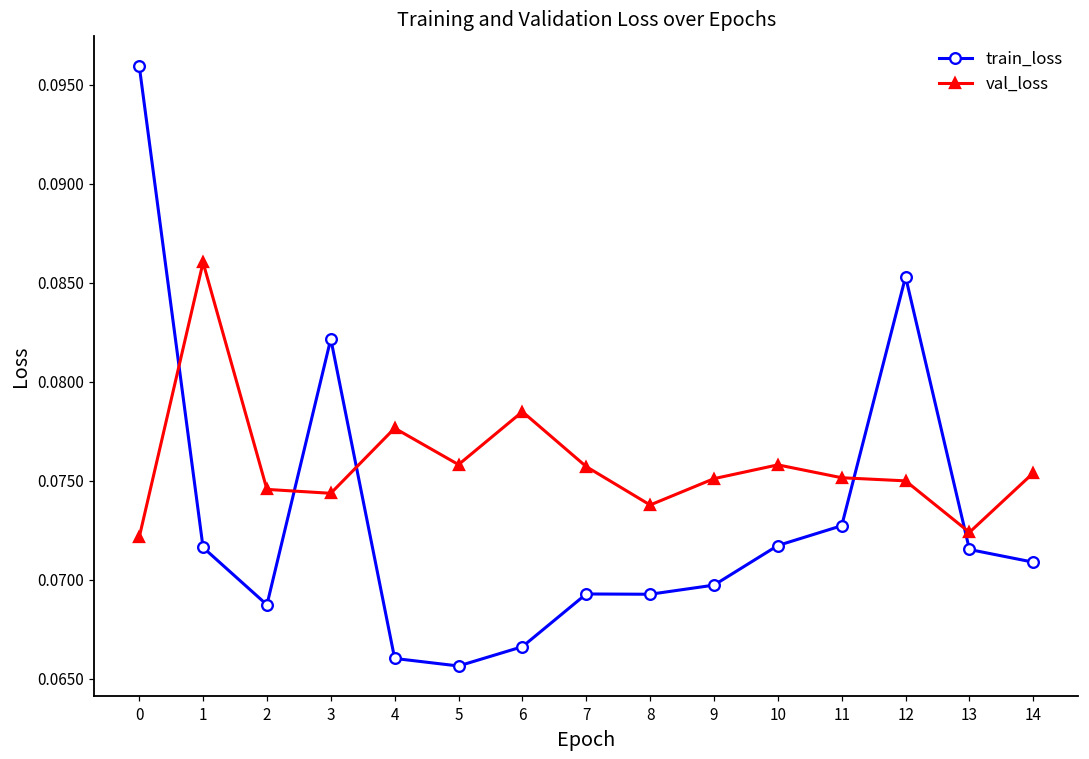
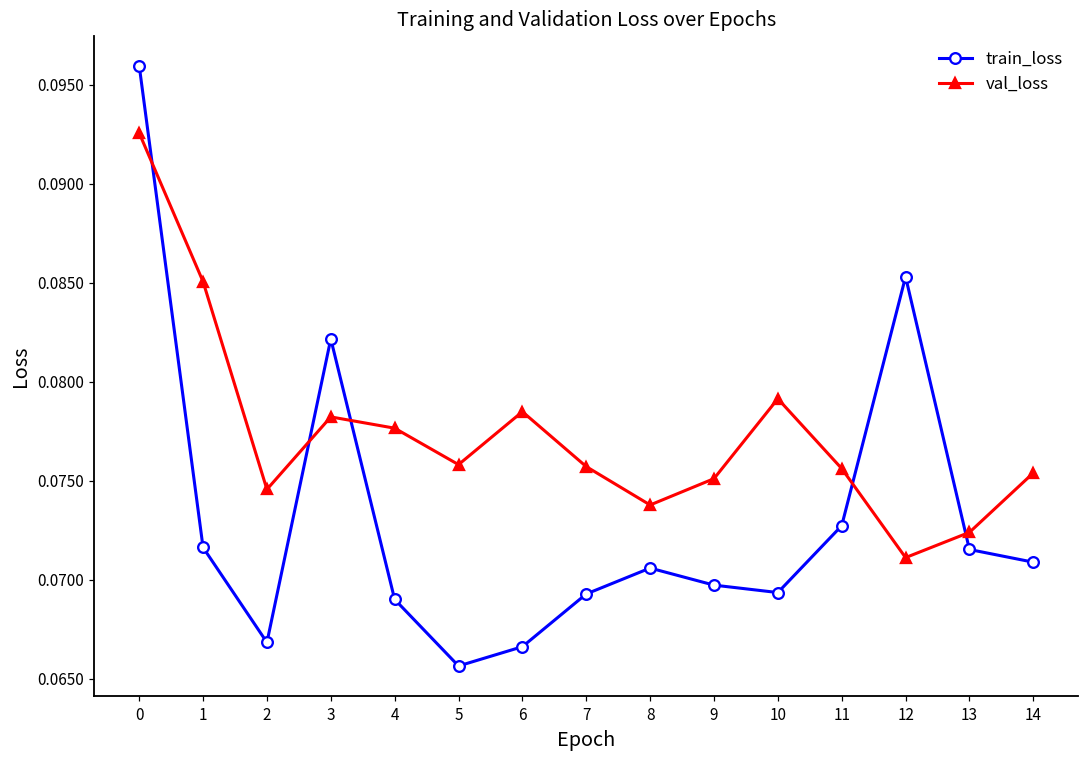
  {
    "train_loss": {
      "0": 0.0960,
      "1": 0.0716,
-     "2": 0.0687,
+     "2": 0.0668,
      "3": 0.0822,
-     "4": 0.0660,
+     "4": 0.0690,
      "5": 0.0657,
      "6": 0.0666,
      "7": 0.0693,
-     "8": 0.0693,
+     "8": 0.0706,
      "9": 0.0697,
-     "10": 0.0717,
+     "10": 0.0694,
      "11": 0.0727,
      "12": 0.0853,
      "13": 0.0715,
      "14": 0.0709
    },
    "val_loss": {
-     "0": 0.0722,
-     "1": 0.0860,
+     "0": 0.0926,
+     "1": 0.0851,
      "2": 0.0746,
-     "3": 0.0744,
+     "3": 0.0782,
      "4": 0.0777,
      "5": 0.0758,
      "6": 0.0785,
      "7": 0.0757,
      "8": 0.0738,
      "9": 0.0751,
-     "10": 0.0758,
-     "11": 0.0752,
-     "12": 0.0750,
+     "10": 0.0792,
+     "11": 0.0756,
+     "12": 0.0711,
      "13": 0.0724,
      "14": 0.0754
    }
  }
